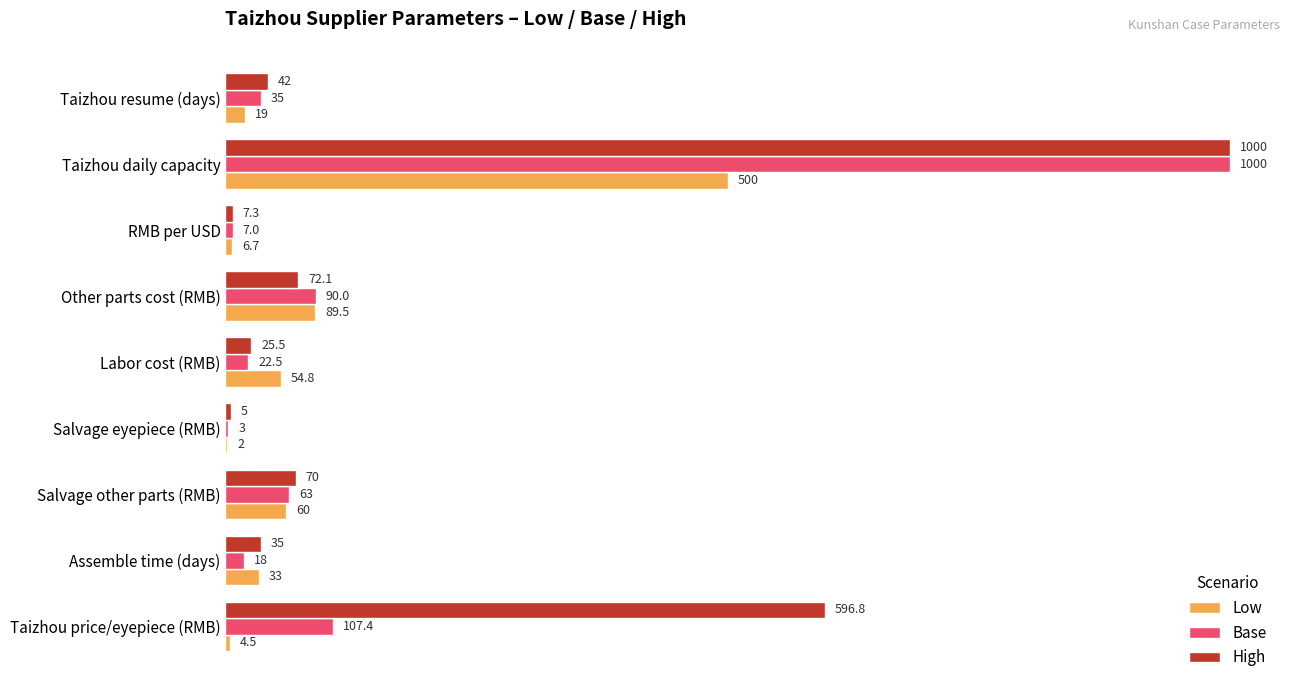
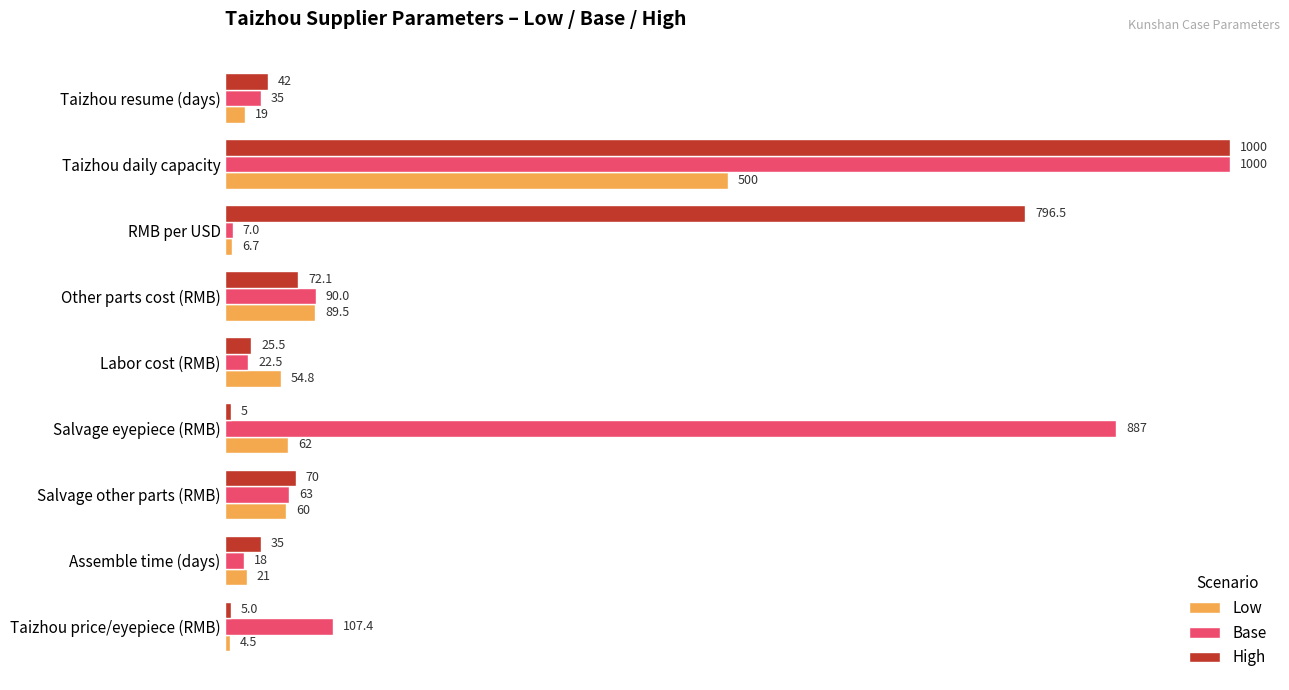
  {
    "Low": {
      "Taizhou resume (days)": 19,
      "Taizhou daily capacity": 500,
      "RMB per USD": 6.7,
      "Other parts cost (RMB)": 89.5,
      "Labor cost (RMB)": 54.8,
-     "Salvage eyepiece (RMB)": 2,
+     "Salvage eyepiece (RMB)": 62,
      "Salvage other parts (RMB)": 60,
-     "Assemble time (days)": 33,
+     "Assemble time (days)": 21,
      "Taizhou price/eyepiece (RMB)": 4.5
    },
    "Base": {
      "Taizhou resume (days)": 35,
      "Taizhou daily capacity": 1000,
      "RMB per USD": 7.0,
      "Other parts cost (RMB)": 90.0,
      "Labor cost (RMB)": 22.5,
-     "Salvage eyepiece (RMB)": 3,
+     "Salvage eyepiece (RMB)": 887,
      "Salvage other parts (RMB)": 63,
      "Assemble time (days)": 18,
      "Taizhou price/eyepiece (RMB)": 107.4
    },
    "High": {
      "Taizhou resume (days)": 42,
      "Taizhou daily capacity": 1000,
-     "RMB per USD": 7.3,
+     "RMB per USD": 796.5,
      "Other parts cost (RMB)": 72.1,
      "Labor cost (RMB)": 25.5,
      "Salvage eyepiece (RMB)": 5,
      "Salvage other parts (RMB)": 70,
      "Assemble time (days)": 35,
-     "Taizhou price/eyepiece (RMB)": 596.8
+     "Taizhou price/eyepiece (RMB)": 5.0
    }
  }
